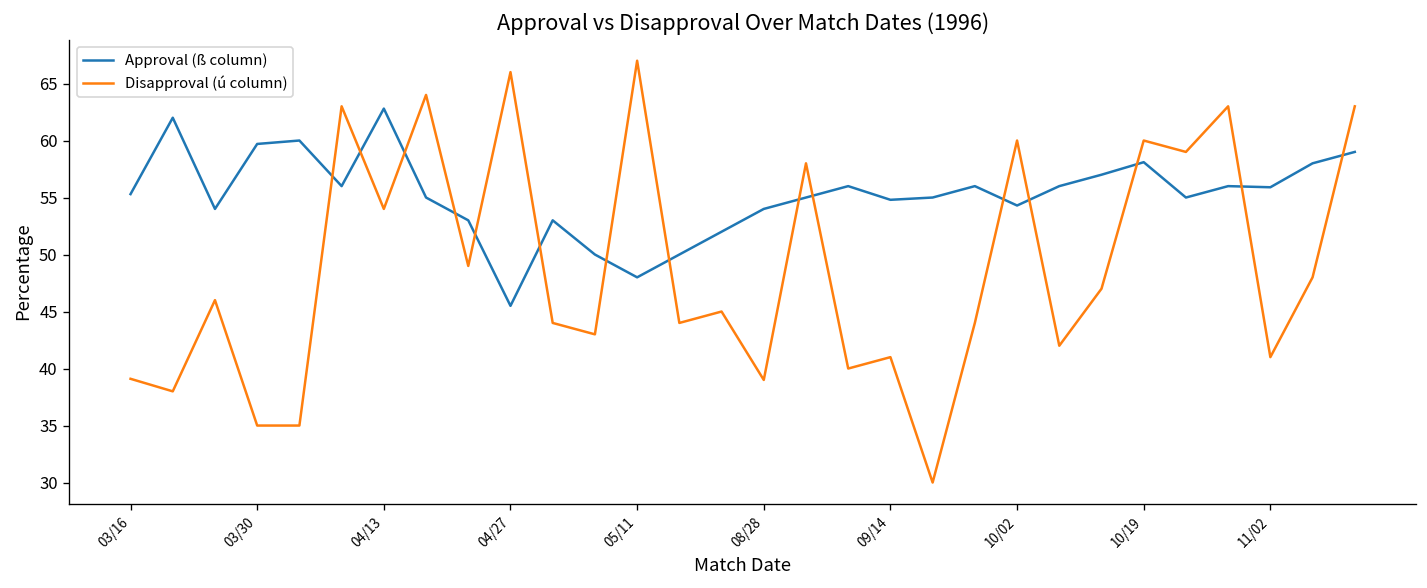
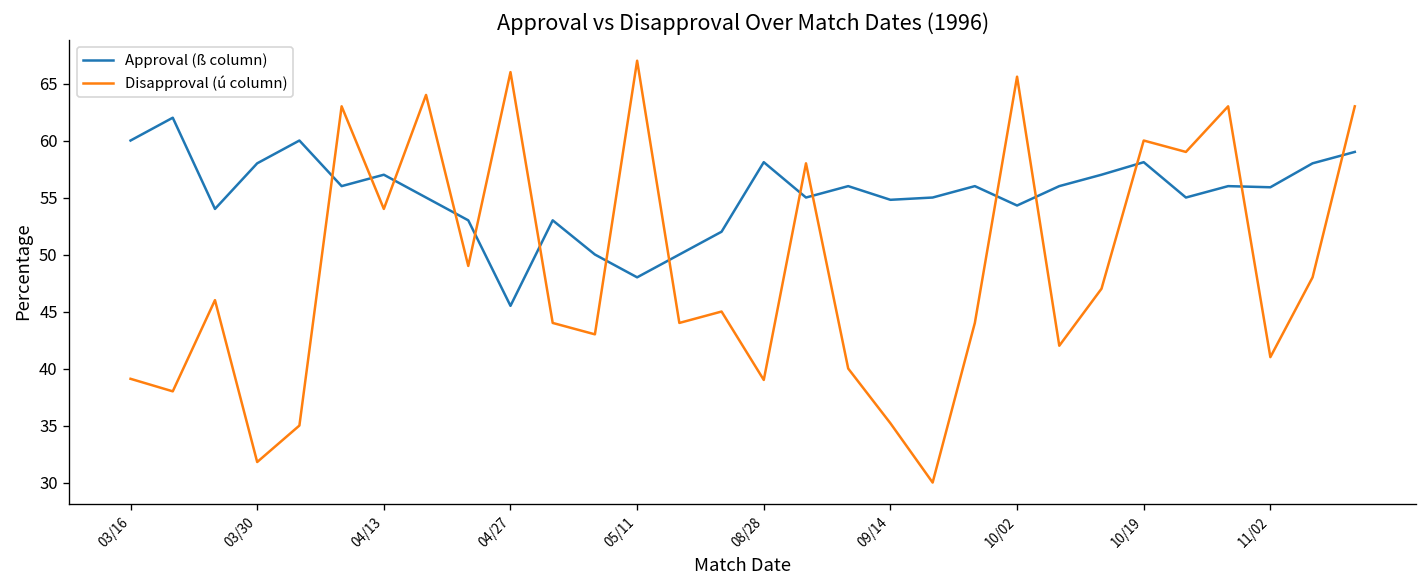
  {
    "Approval (ß column)": {
-     "03/16": 55,
-     "03/30": 60,
-     "04/13": 63,
+     "03/16": 60,
+     "03/30": 58,
+     "04/13": 57,
      "04/27": 46,
      "05/11": 48,
-     "08/28": 54,
+     "08/28": 58,
      "09/14": 55,
      "10/02": 54,
      "10/19": 58,
      "11/02": 56
    },
    "Disapproval (ú column)": {
      "03/16": 39,
-     "03/30": 35,
+     "03/30": 32,
      "04/13": 54,
      "04/27": 66,
      "05/11": 67,
      "08/28": 39,
-     "09/14": 41,
-     "10/02": 60,
+     "09/14": 35,
+     "10/02": 66,
      "10/19": 60,
      "11/02": 41
    }
  }
